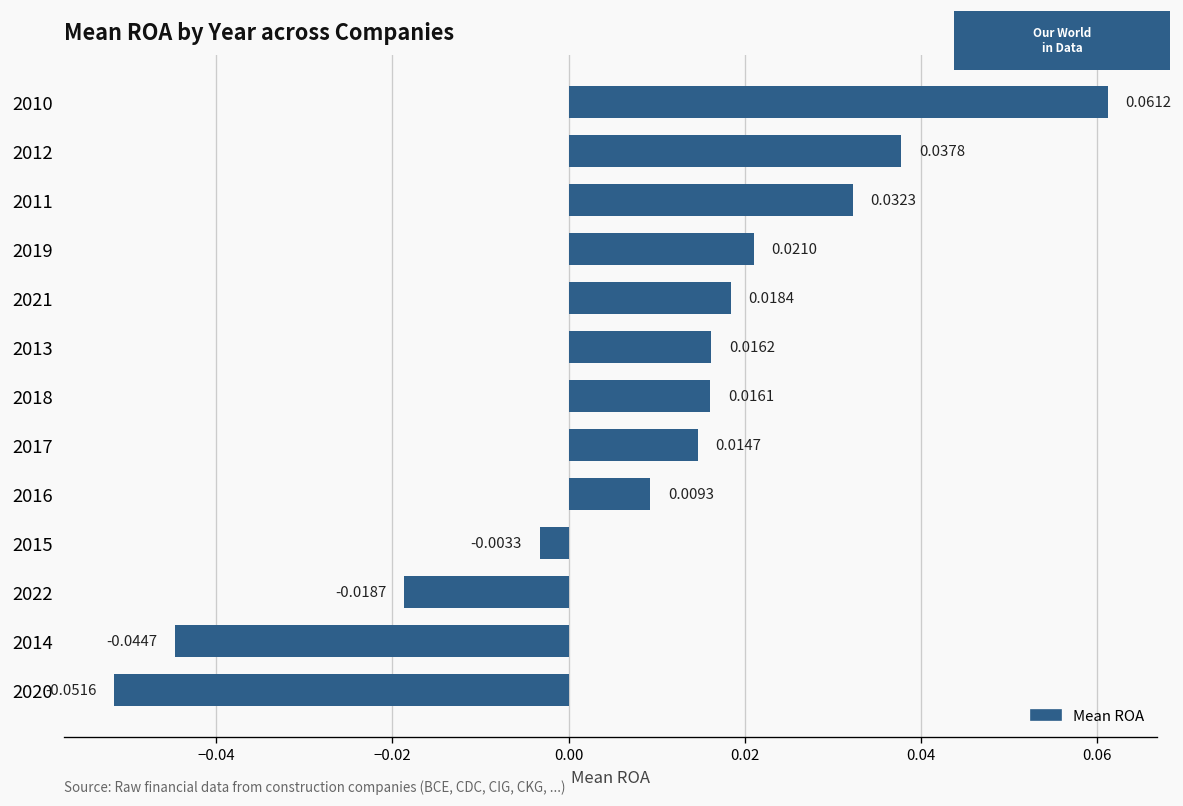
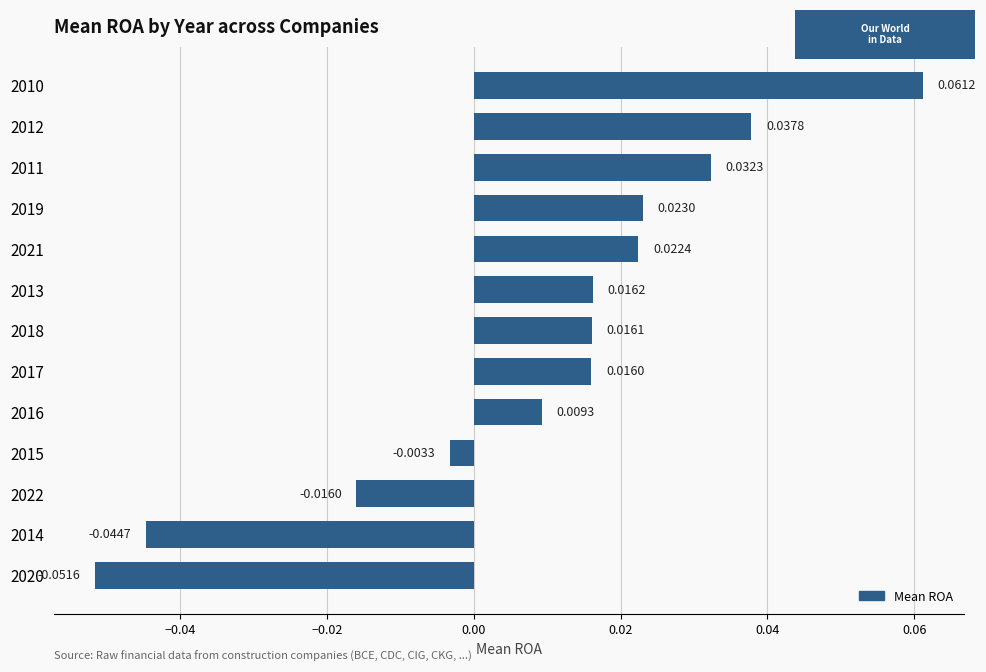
  {
    "2010": 0.0612,
    "2012": 0.0378,
    "2011": 0.0323,
-   "2019": 0.0210,
-   "2021": 0.0184,
+   "2019": 0.0230,
+   "2021": 0.0224,
    "2013": 0.0162,
    "2018": 0.0161,
-   "2017": 0.0147,
+   "2017": 0.0160,
    "2016": 0.0093,
    "2015": -0.0033,
-   "2022": -0.0187,
+   "2022": -0.0160,
    "2014": -0.0447,
    "2020": -0.0516
  }
